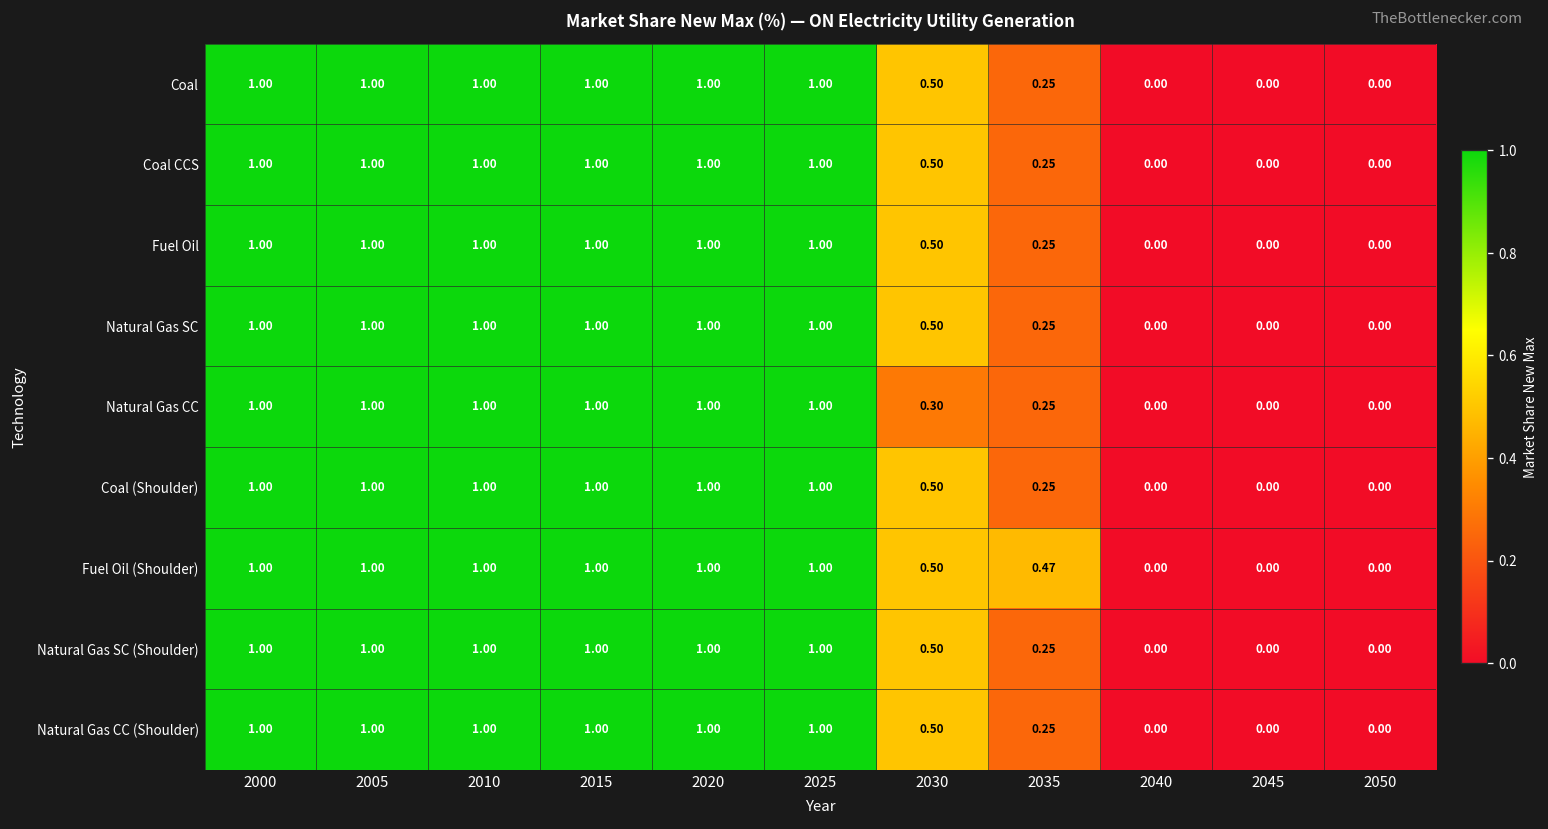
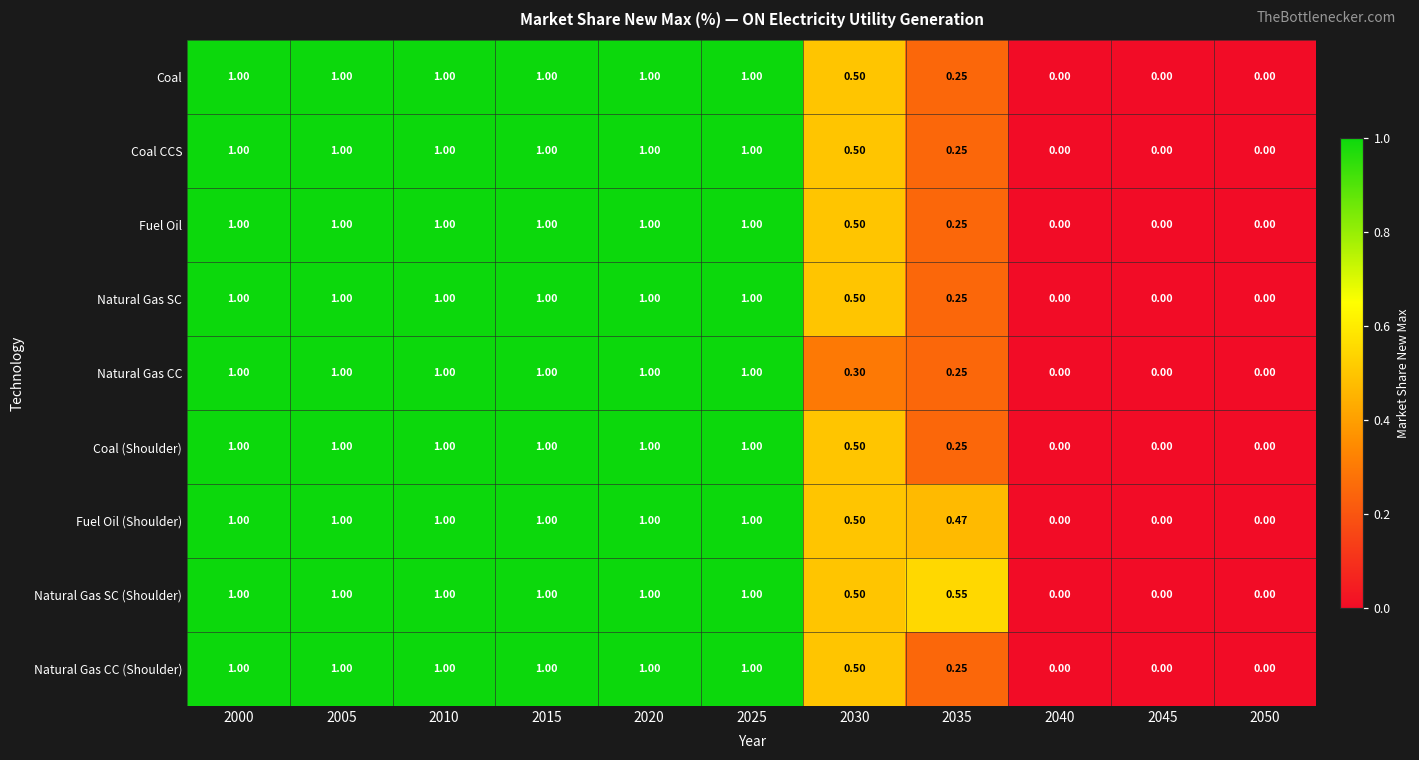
  {
    "Coal": {
      "2000": 1.00,
      "2005": 1.00,
      "2010": 1.00,
      "2015": 1.00,
      "2020": 1.00,
      "2025": 1.00,
      "2030": 0.50,
      "2035": 0.25,
      "2040": 0.00,
      "2045": 0.00,
      "2050": 0.00
    },
    "Coal CCS": {
      "2000": 1.00,
      "2005": 1.00,
      "2010": 1.00,
      "2015": 1.00,
      "2020": 1.00,
      "2025": 1.00,
      "2030": 0.50,
      "2035": 0.25,
      "2040": 0.00,
      "2045": 0.00,
      "2050": 0.00
    },
    "Fuel Oil": {
      "2000": 1.00,
      "2005": 1.00,
      "2010": 1.00,
      "2015": 1.00,
      "2020": 1.00,
      "2025": 1.00,
      "2030": 0.50,
      "2035": 0.25,
      "2040": 0.00,
      "2045": 0.00,
      "2050": 0.00
    },
    "Natural Gas SC": {
      "2000": 1.00,
      "2005": 1.00,
      "2010": 1.00,
      "2015": 1.00,
      "2020": 1.00,
      "2025": 1.00,
      "2030": 0.50,
      "2035": 0.25,
      "2040": 0.00,
      "2045": 0.00,
      "2050": 0.00
    },
    "Natural Gas CC": {
      "2000": 1.00,
      "2005": 1.00,
      "2010": 1.00,
      "2015": 1.00,
      "2020": 1.00,
      "2025": 1.00,
      "2030": 0.30,
      "2035": 0.25,
      "2040": 0.00,
      "2045": 0.00,
      "2050": 0.00
    },
    "Coal (Shoulder)": {
      "2000": 1.00,
      "2005": 1.00,
      "2010": 1.00,
      "2015": 1.00,
      "2020": 1.00,
      "2025": 1.00,
      "2030": 0.50,
      "2035": 0.25,
      "2040": 0.00,
      "2045": 0.00,
      "2050": 0.00
    },
    "Fuel Oil (Shoulder)": {
      "2000": 1.00,
      "2005": 1.00,
      "2010": 1.00,
      "2015": 1.00,
      "2020": 1.00,
      "2025": 1.00,
      "2030": 0.50,
      "2035": 0.47,
      "2040": 0.00,
      "2045": 0.00,
      "2050": 0.00
    },
    "Natural Gas SC (Shoulder)": {
      "2000": 1.00,
      "2005": 1.00,
      "2010": 1.00,
      "2015": 1.00,
      "2020": 1.00,
      "2025": 1.00,
      "2030": 0.50,
-     "2035": 0.25,
+     "2035": 0.55,
      "2040": 0.00,
      "2045": 0.00,
      "2050": 0.00
    },
    "Natural Gas CC (Shoulder)": {
      "2000": 1.00,
      "2005": 1.00,
      "2010": 1.00,
      "2015": 1.00,
      "2020": 1.00,
      "2025": 1.00,
      "2030": 0.50,
      "2035": 0.25,
      "2040": 0.00,
      "2045": 0.00,
      "2050": 0.00
    }
  }
